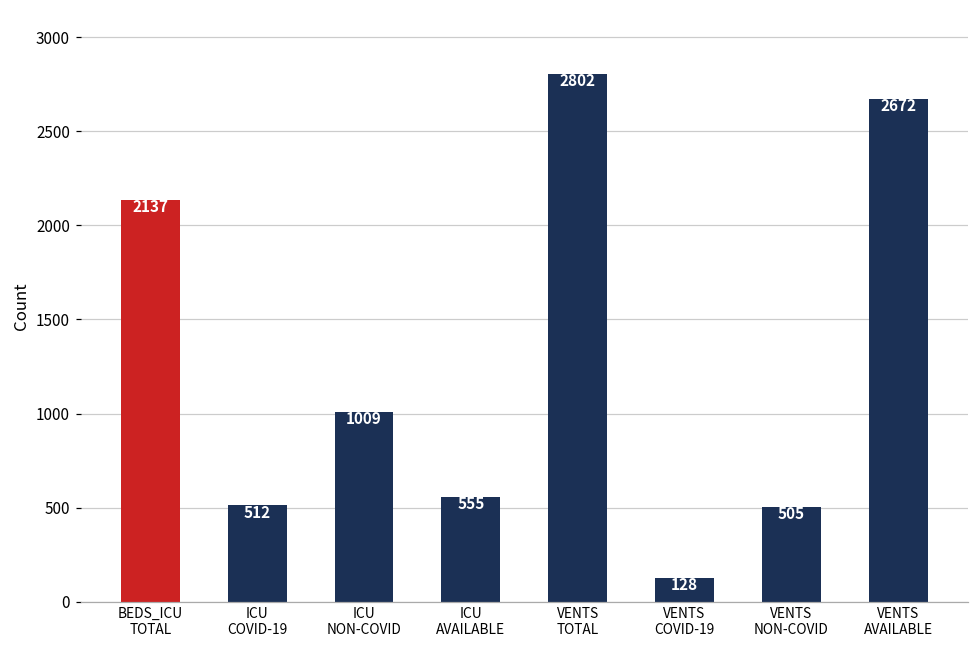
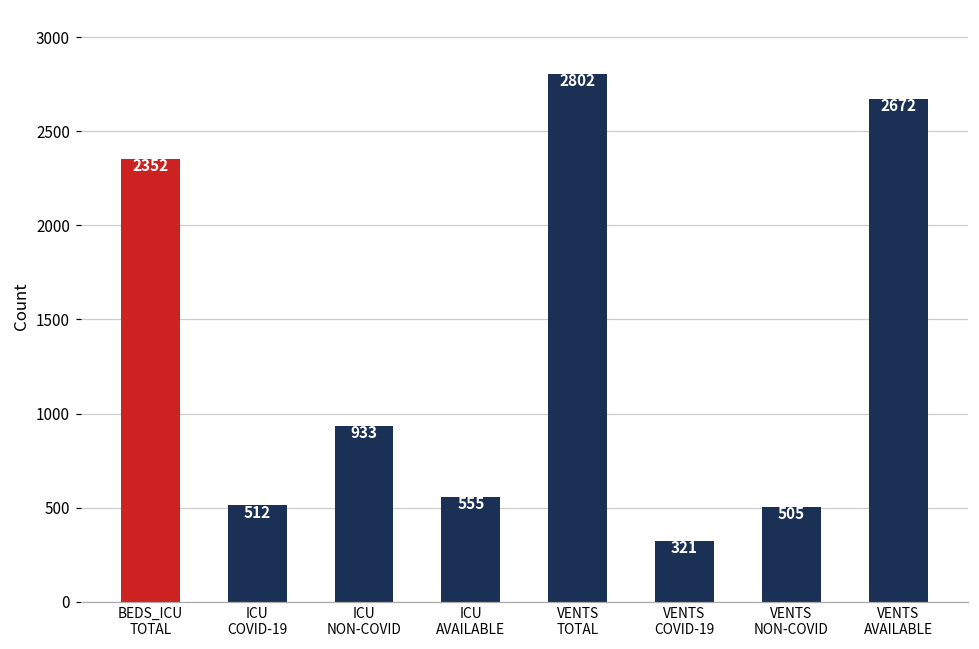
  {
-   "BEDS_ICU TOTAL": 2137,
+   "BEDS_ICU TOTAL": 2352,
    "ICU COVID-19": 512,
-   "ICU NON-COVID": 1009,
+   "ICU NON-COVID": 933,
    "ICU AVAILABLE": 555,
    "VENTS TOTAL": 2802,
-   "VENTS COVID-19": 128,
+   "VENTS COVID-19": 321,
    "VENTS NON-COVID": 505,
    "VENTS AVAILABLE": 2672
  }
